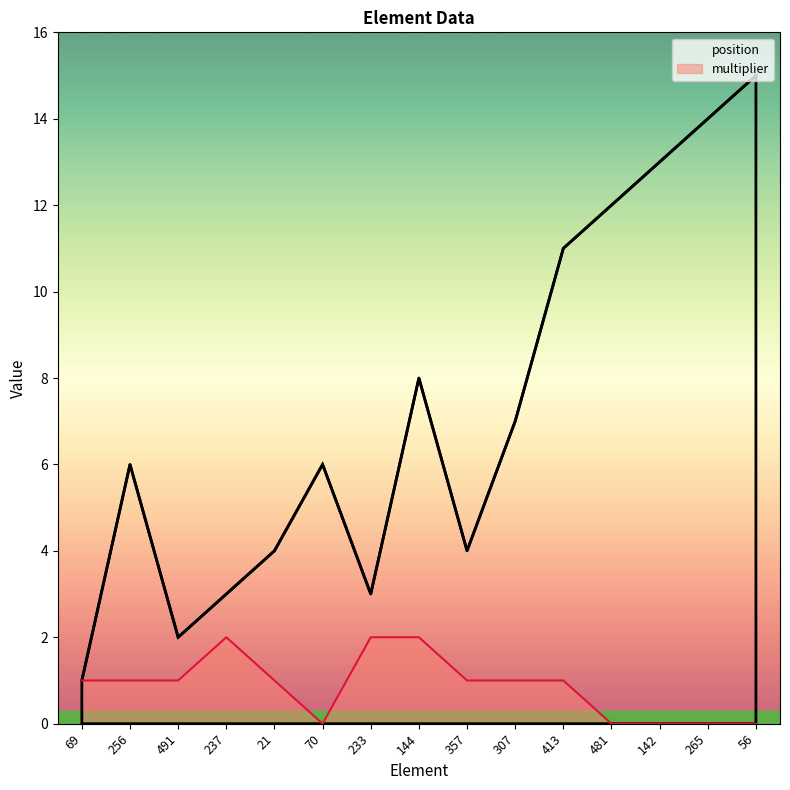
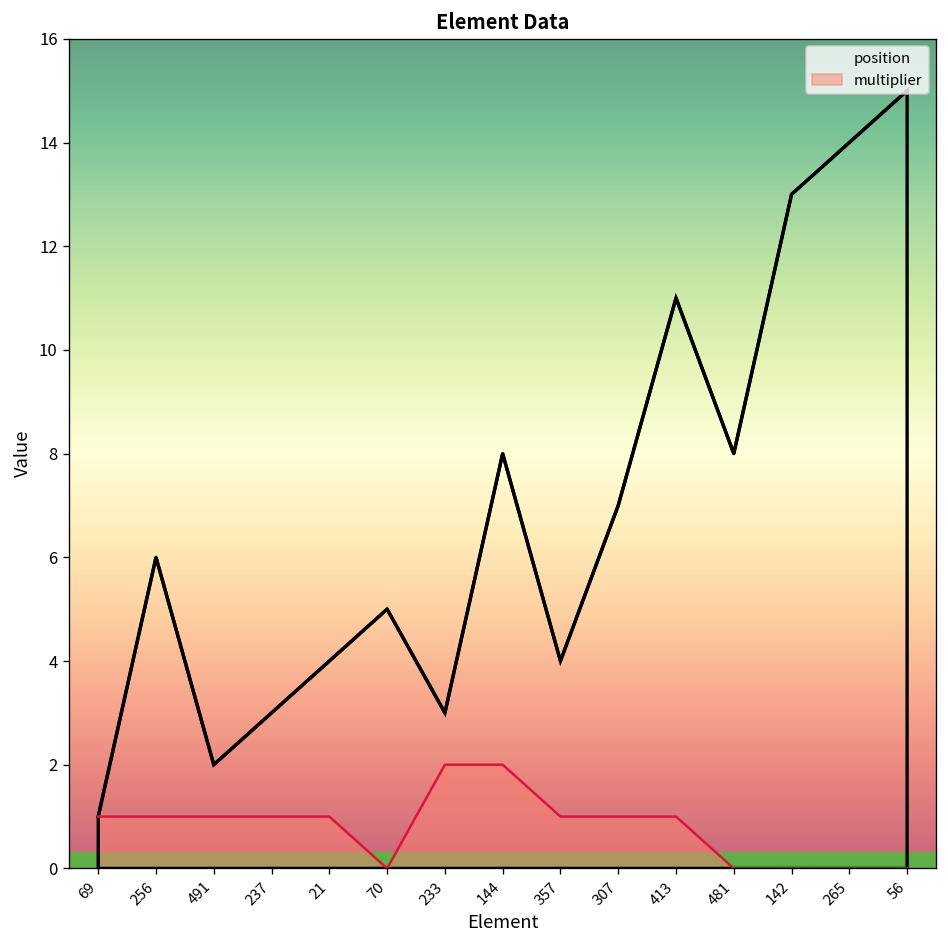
  {
    "position": {
      "256": 6,
      "491": 2,
      "237": 3,
      "21": 4,
-     "70": 6,
+     "70": 5,
      "233": 3,
      "144": 8,
      "357": 4,
      "307": 7,
      "413": 11,
-     "481": 12,
+     "481": 8,
      "142": 13,
      "265": 14
    },
    "multiplier": {
      "256": 1,
      "491": 1,
-     "237": 2,
+     "237": 1,
      "21": 1,
      "233": 2,
      "144": 2,
      "357": 1,
      "307": 1,
      "413": 1
    }
  }
